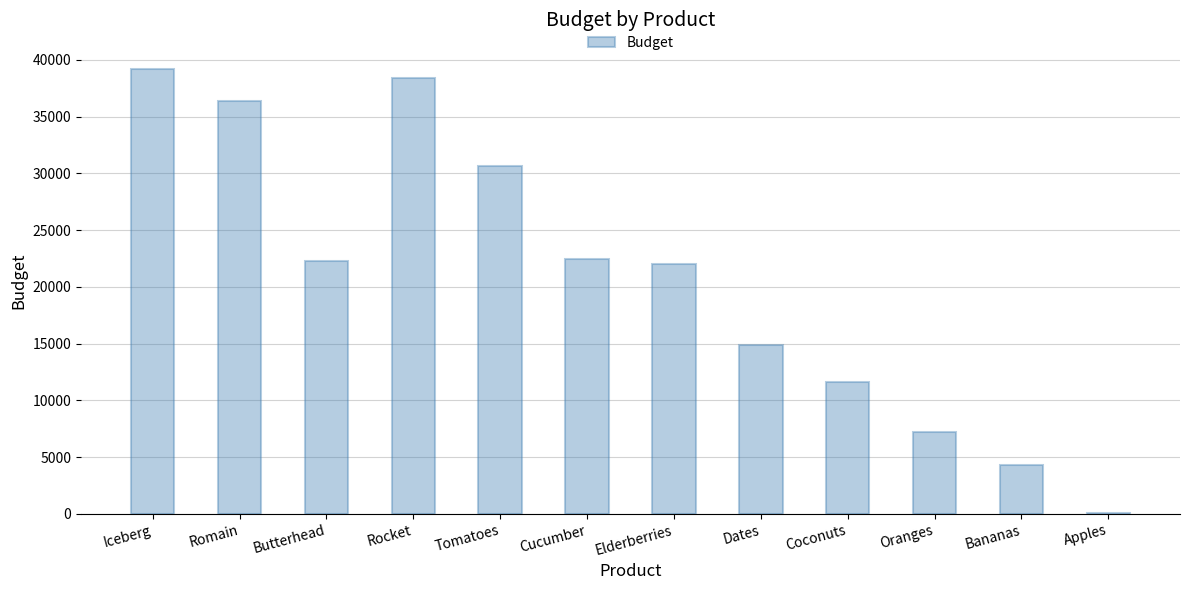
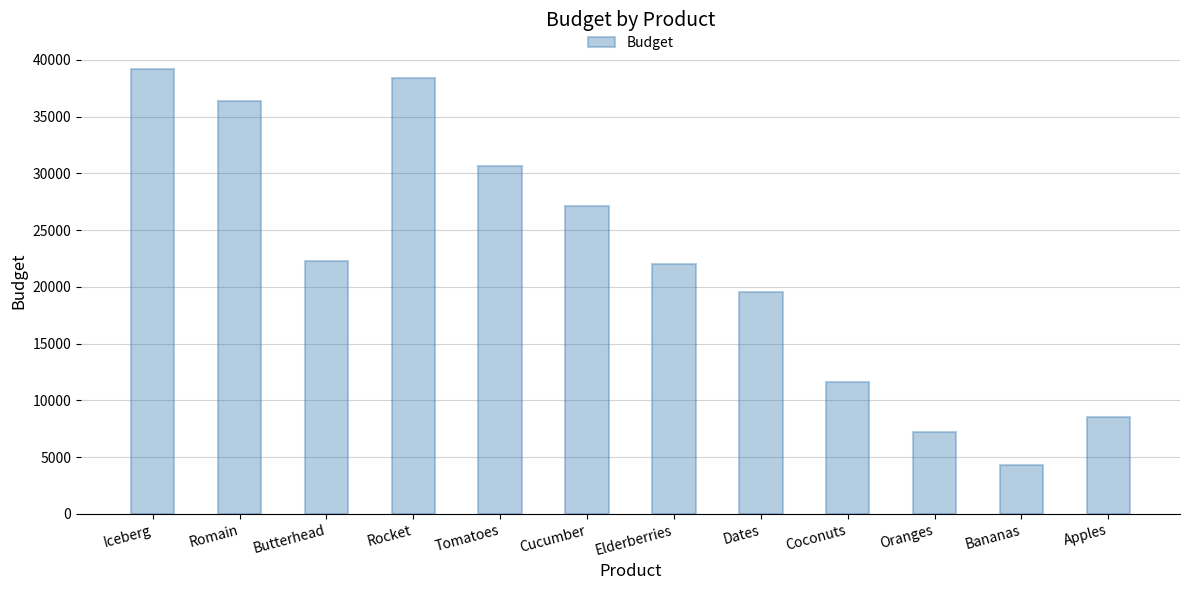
  {
    "Iceberg": 39200,
    "Romain": 36400,
    "Butterhead": 22300,
    "Rocket": 38400,
    "Tomatoes": 30700,
-   "Cucumber": 22500,
+   "Cucumber": 27100,
    "Elderberries": 22000,
-   "Dates": 14900,
+   "Dates": 19600,
    "Coconuts": 11600,
    "Oranges": 7200,
    "Bananas": 4300,
-   "Apples": 100
+   "Apples": 8500
  }
